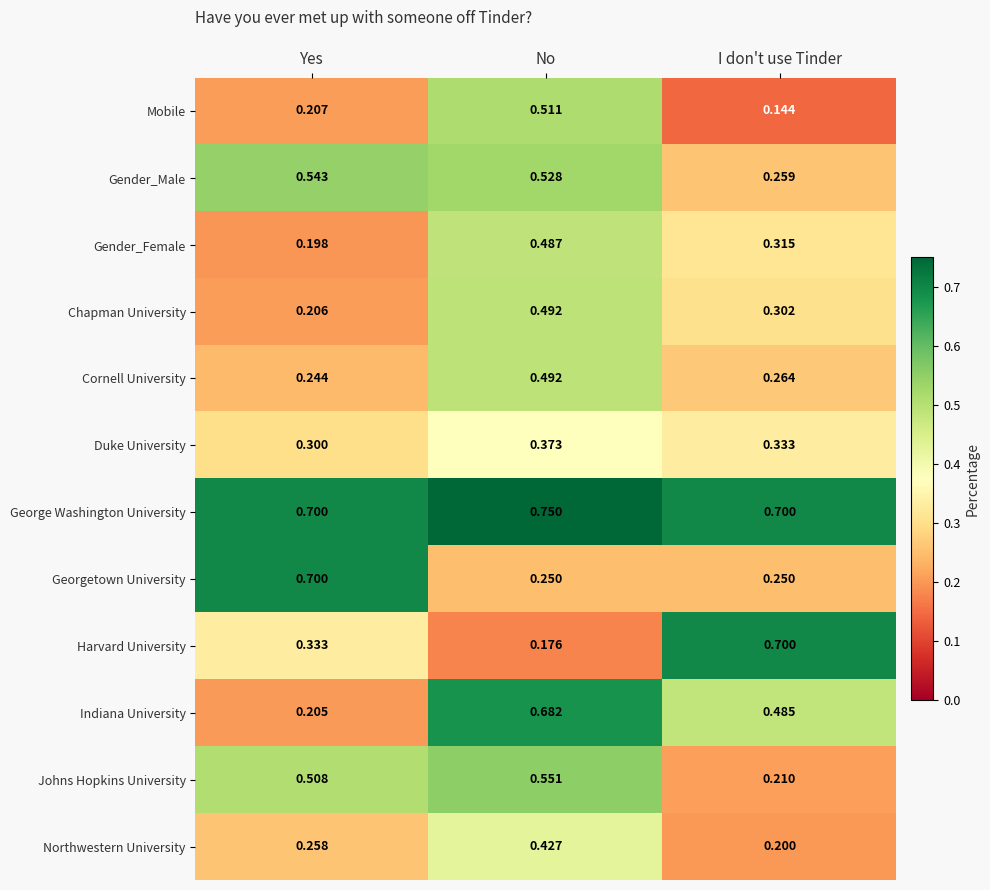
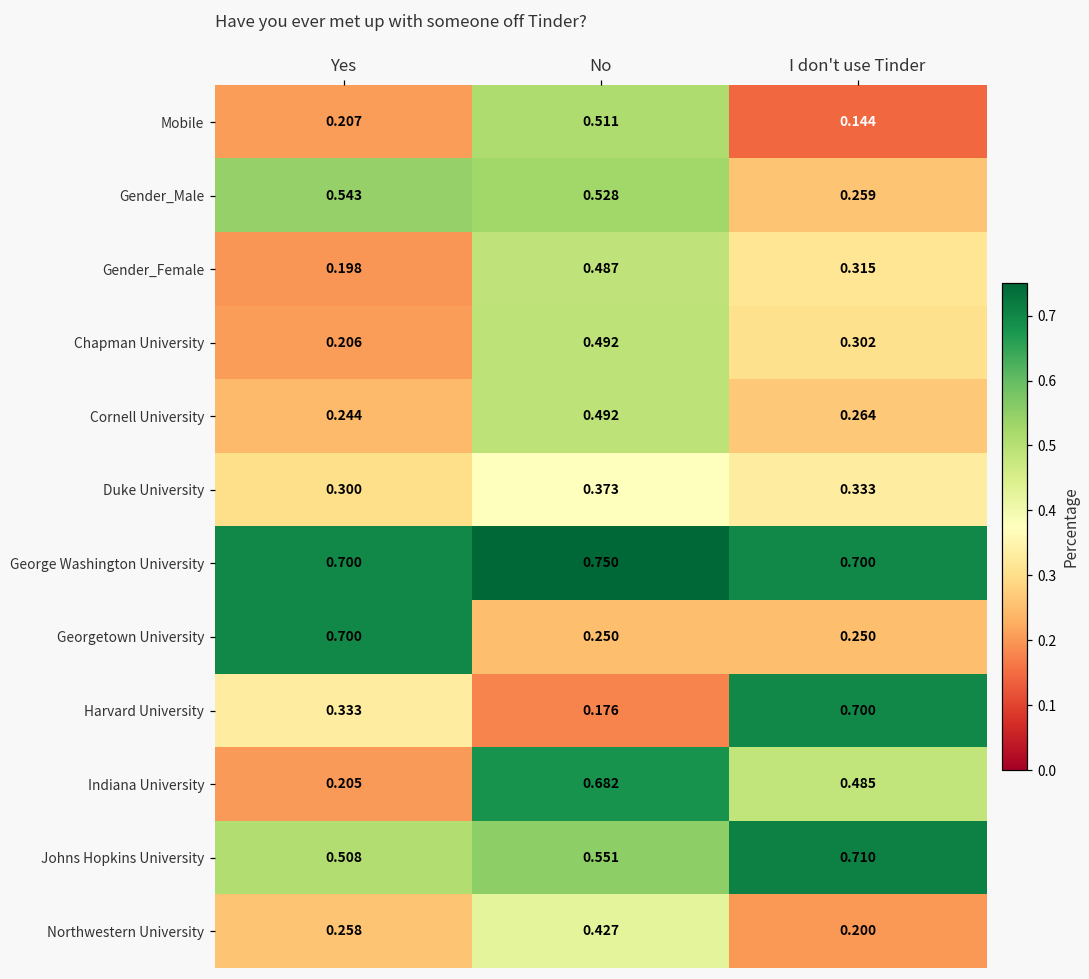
  {
    "Mobile": {
      "Yes": 0.207,
      "No": 0.511,
      "I don't use Tinder": 0.144
    },
    "Gender_Male": {
      "Yes": 0.543,
      "No": 0.528,
      "I don't use Tinder": 0.259
    },
    "Gender_Female": {
      "Yes": 0.198,
      "No": 0.487,
      "I don't use Tinder": 0.315
    },
    "Chapman University": {
      "Yes": 0.206,
      "No": 0.492,
      "I don't use Tinder": 0.302
    },
    "Cornell University": {
      "Yes": 0.244,
      "No": 0.492,
      "I don't use Tinder": 0.264
    },
    "Duke University": {
      "Yes": 0.300,
      "No": 0.373,
      "I don't use Tinder": 0.333
    },
    "George Washington University": {
      "Yes": 0.700,
      "No": 0.750,
      "I don't use Tinder": 0.700
    },
    "Georgetown University": {
      "Yes": 0.700,
      "No": 0.250,
      "I don't use Tinder": 0.250
    },
    "Harvard University": {
      "Yes": 0.333,
      "No": 0.176,
      "I don't use Tinder": 0.700
    },
    "Indiana University": {
      "Yes": 0.205,
      "No": 0.682,
      "I don't use Tinder": 0.485
    },
    "Johns Hopkins University": {
      "Yes": 0.508,
      "No": 0.551,
-     "I don't use Tinder": 0.210
+     "I don't use Tinder": 0.710
    },
    "Northwestern University": {
      "Yes": 0.258,
      "No": 0.427,
      "I don't use Tinder": 0.200
    }
  }
